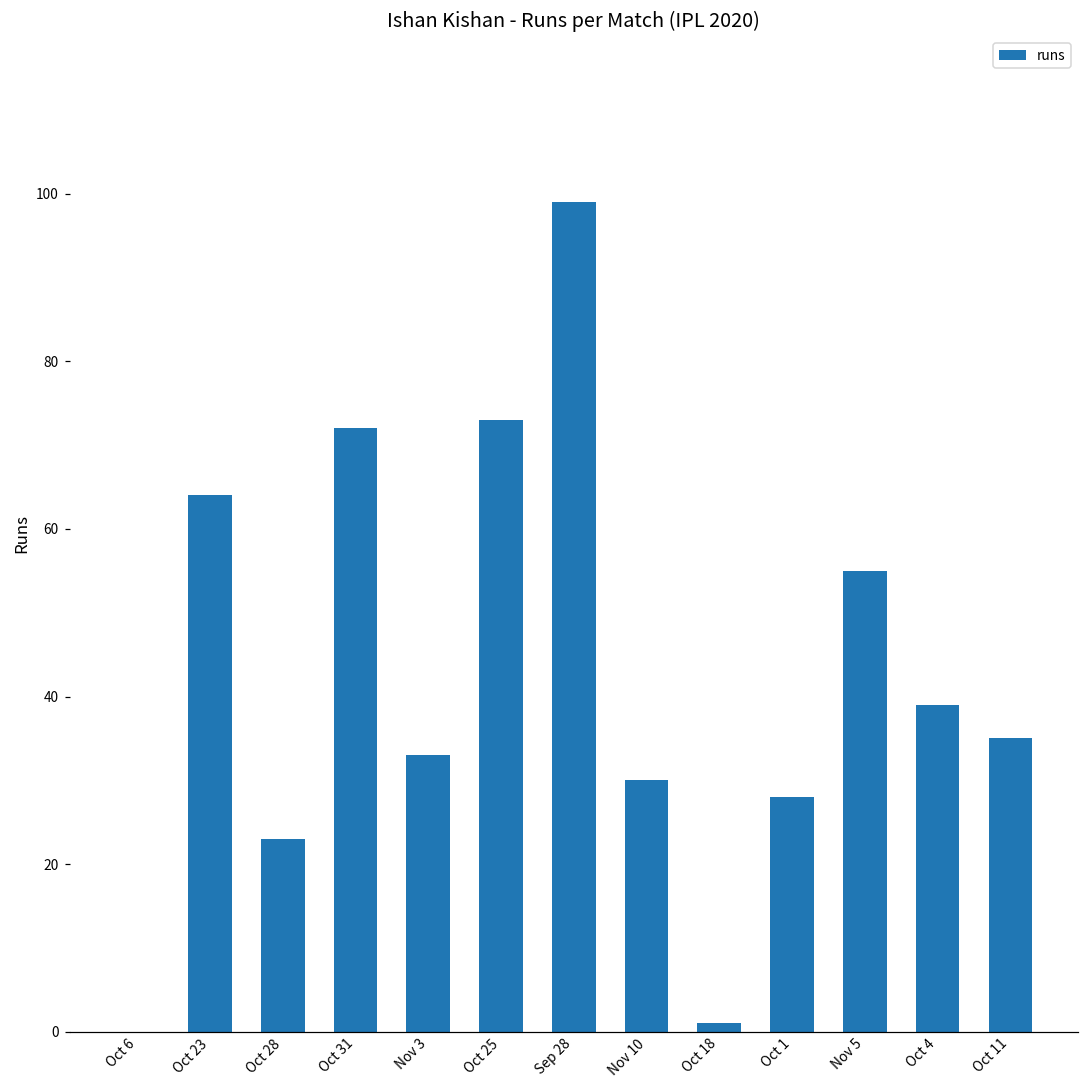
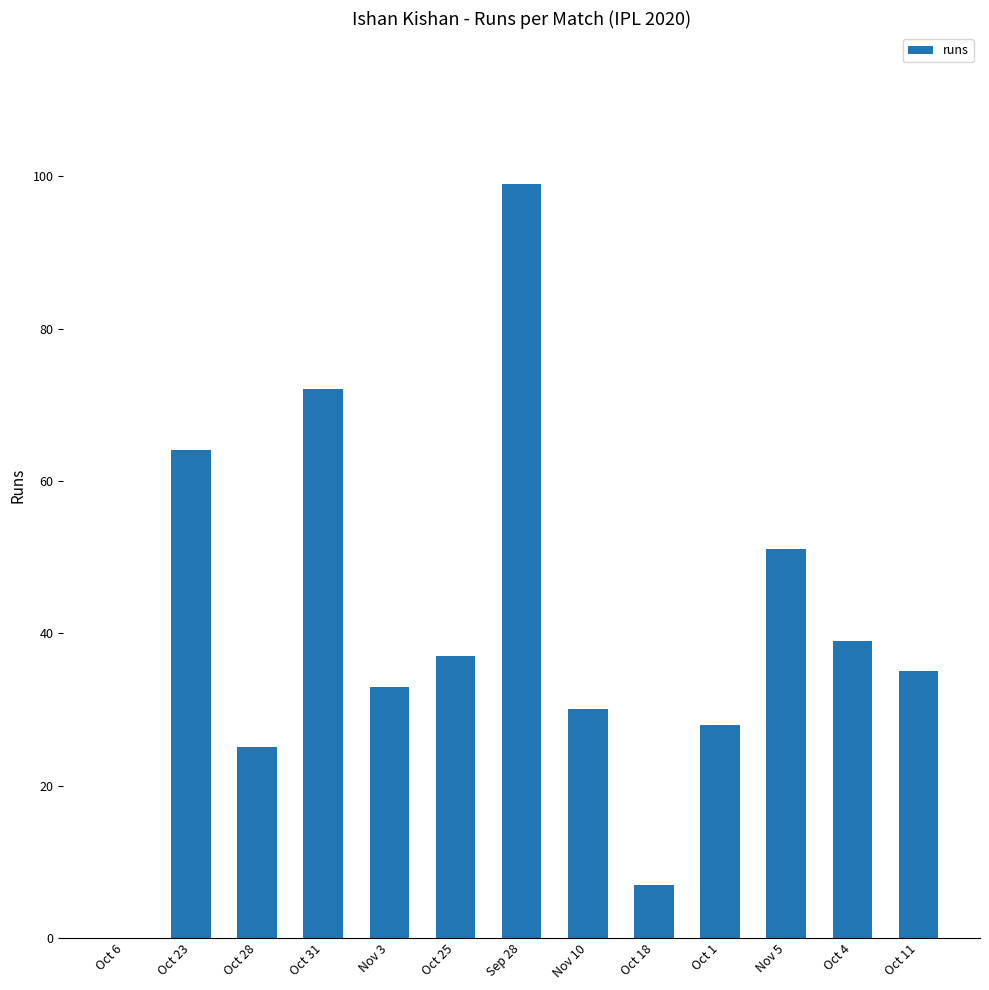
  {
    "Oct 6": 0,
    "Oct 23": 64,
-   "Oct 28": 23,
+   "Oct 28": 25,
    "Oct 31": 72,
    "Nov 3": 33,
-   "Oct 25": 73,
+   "Oct 25": 37,
    "Sep 28": 99,
    "Nov 10": 30,
-   "Oct 18": 1,
+   "Oct 18": 7,
    "Oct 1": 28,
-   "Nov 5": 55,
+   "Nov 5": 51,
    "Oct 4": 39,
    "Oct 11": 35
  }
